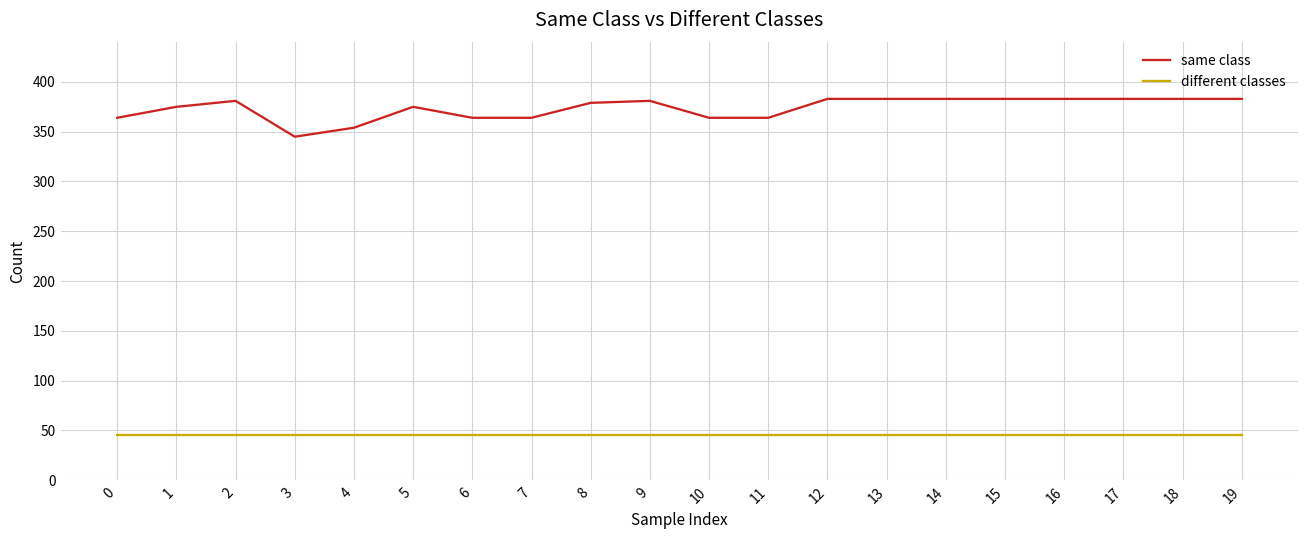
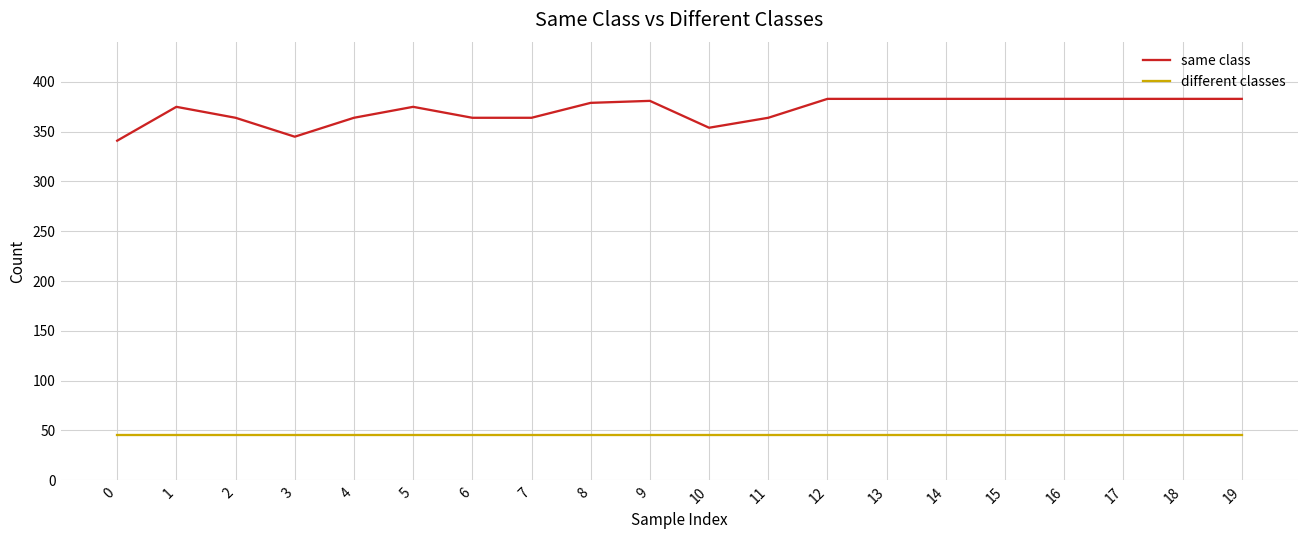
  {
    "same class": {
-     "0": 360,
+     "0": 340,
      "1": 380,
-     "2": 380,
+     "2": 360,
      "3": 350,
-     "4": 350,
+     "4": 360,
      "5": 380,
      "6": 360,
      "7": 360,
      "8": 380,
      "9": 380,
-     "10": 360,
+     "10": 350,
      "11": 360,
      "12": 380,
      "13": 380,
      "14": 380,
      "15": 380,
      "16": 380,
      "17": 380,
      "18": 380,
      "19": 380
    },
    "different classes": {
      "0": 50,
      "1": 50,
      "2": 50,
      "3": 50,
      "4": 50,
      "5": 50,
      "6": 50,
      "7": 50,
      "8": 50,
      "9": 50,
      "10": 50,
      "11": 50,
      "12": 50,
      "13": 50,
      "14": 50,
      "15": 50,
      "16": 50,
      "17": 50,
      "18": 50,
      "19": 50
    }
  }
